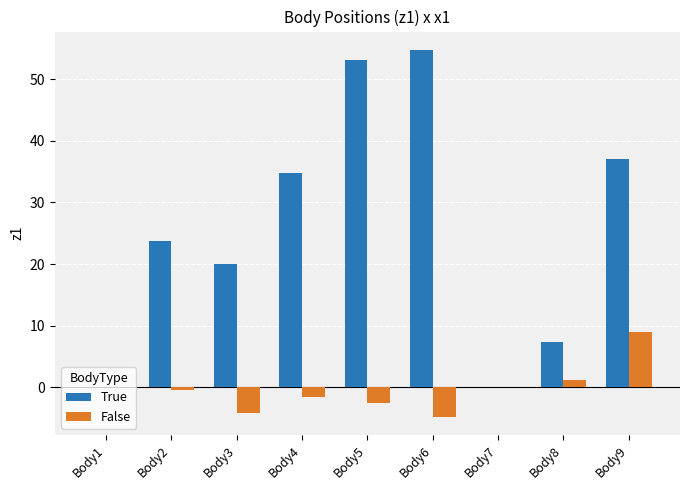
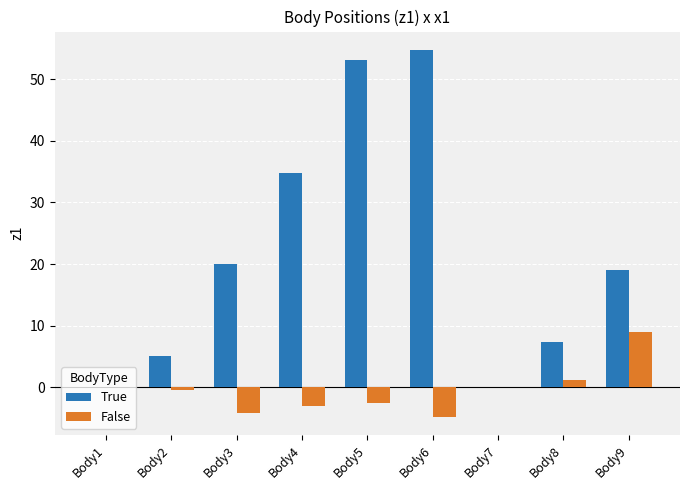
  {
    "True": {
-     "Body2": 24,
+     "Body2": 5,
      "Body3": 20,
      "Body4": 35,
      "Body5": 53,
      "Body6": 55,
      "Body7": 0,
      "Body8": 7,
-     "Body9": 37
+     "Body9": 19
    },
    "False": {
      "Body2": 0,
      "Body3": -4,
-     "Body4": -2,
+     "Body4": -3,
      "Body5": -3,
      "Body6": -5,
      "Body7": 0,
      "Body8": 1,
      "Body9": 9
    }
  }
